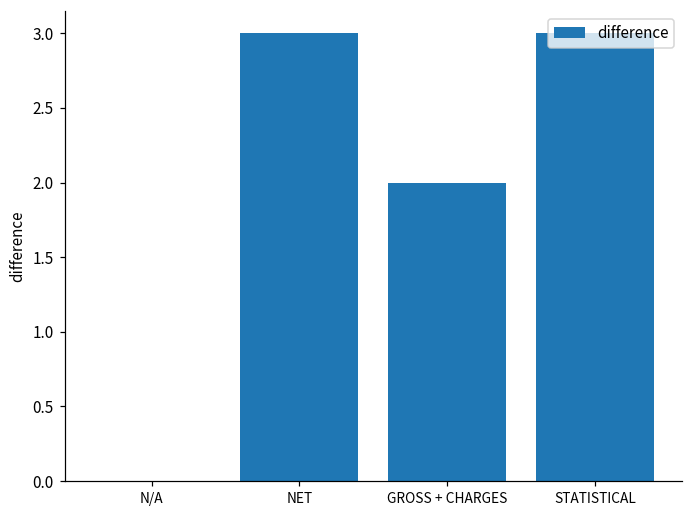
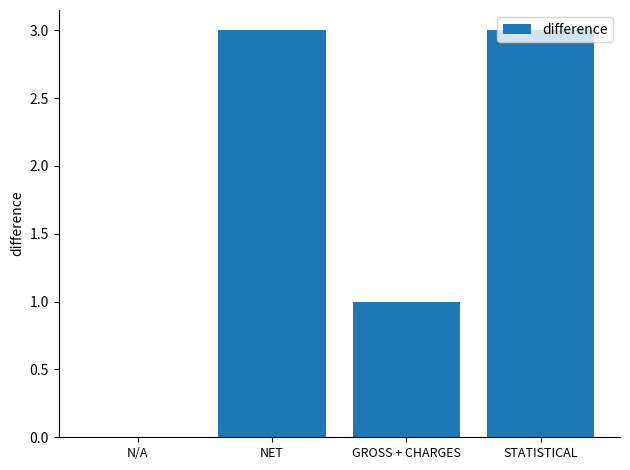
  {
    "N/A": 0,
    "NET": 3,
-   "GROSS + CHARGES": 2
+   "GROSS + CHARGES": 1
  }
